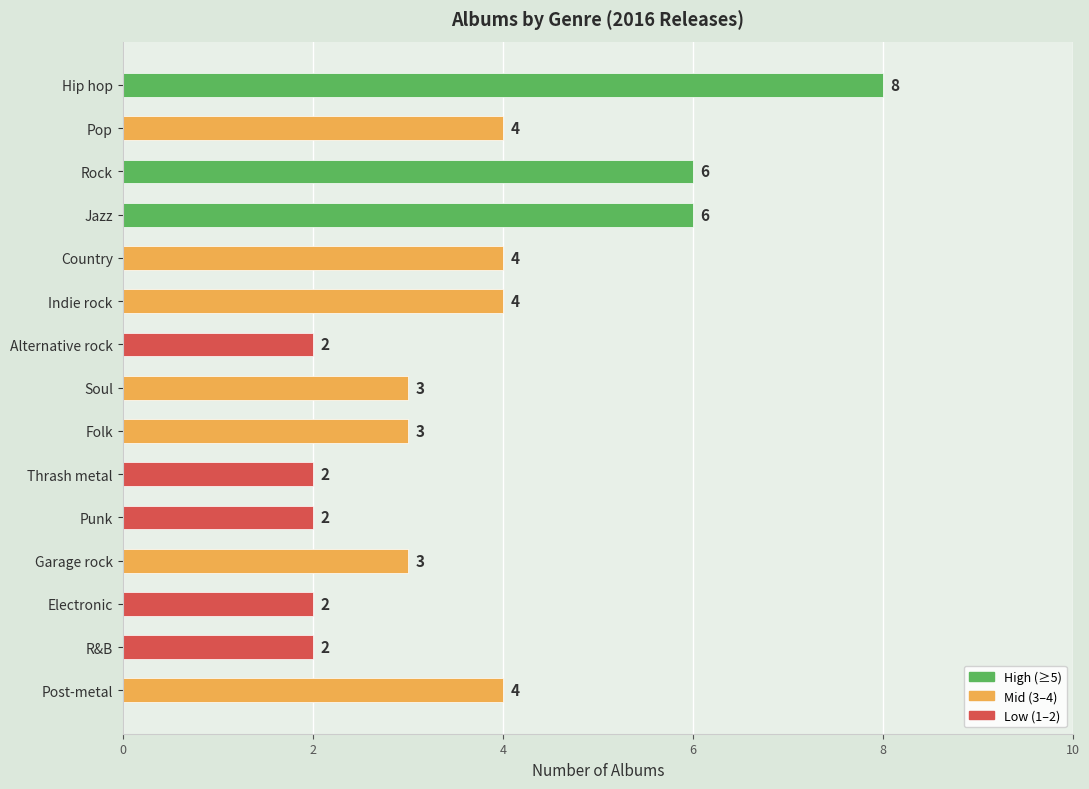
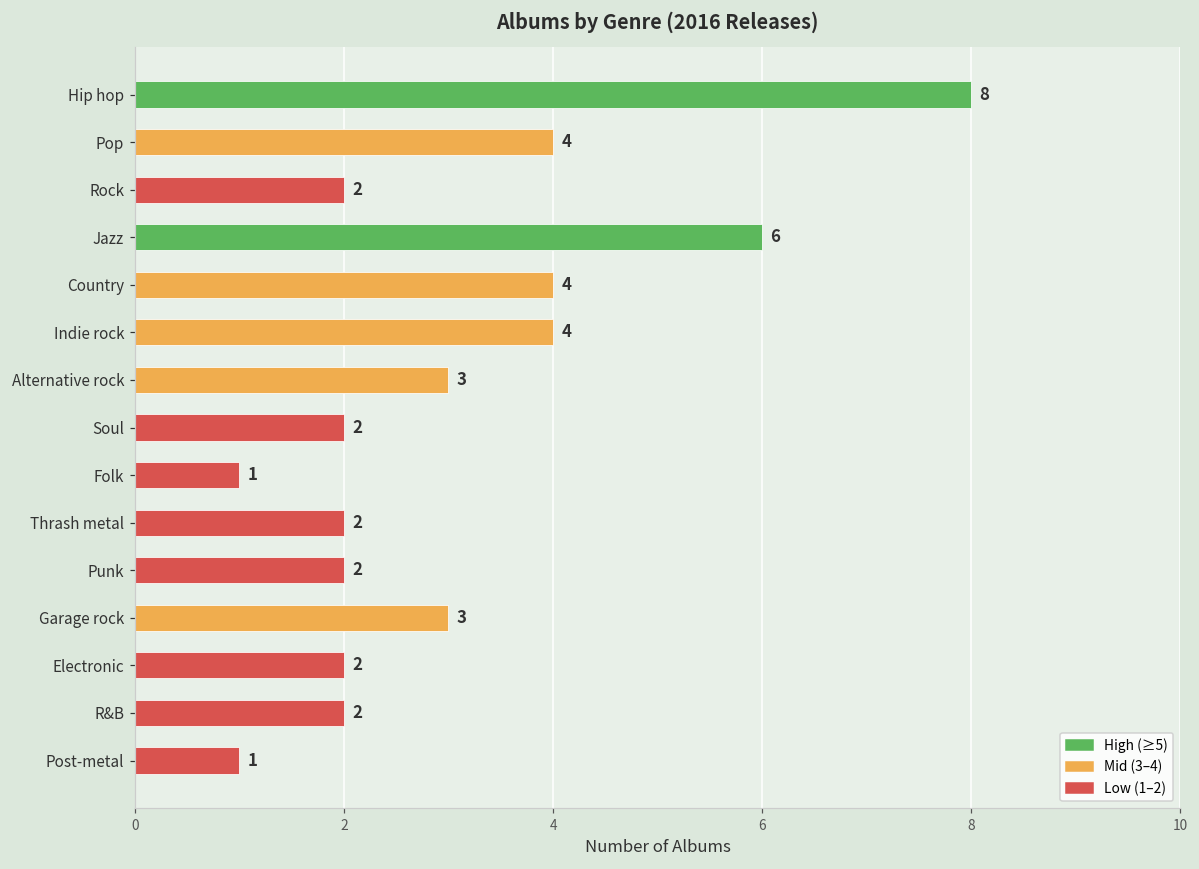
  {
    "Hip hop": 8,
    "Pop": 4,
-   "Rock": 6,
+   "Rock": 2,
    "Jazz": 6,
    "Country": 4,
    "Indie rock": 4,
-   "Alternative rock": 2,
-   "Soul": 3,
-   "Folk": 3,
+   "Alternative rock": 3,
+   "Soul": 2,
+   "Folk": 1,
    "Thrash metal": 2,
    "Punk": 2,
    "Garage rock": 3,
    "Electronic": 2,
    "R&B": 2,
-   "Post-metal": 4
+   "Post-metal": 1
  }
